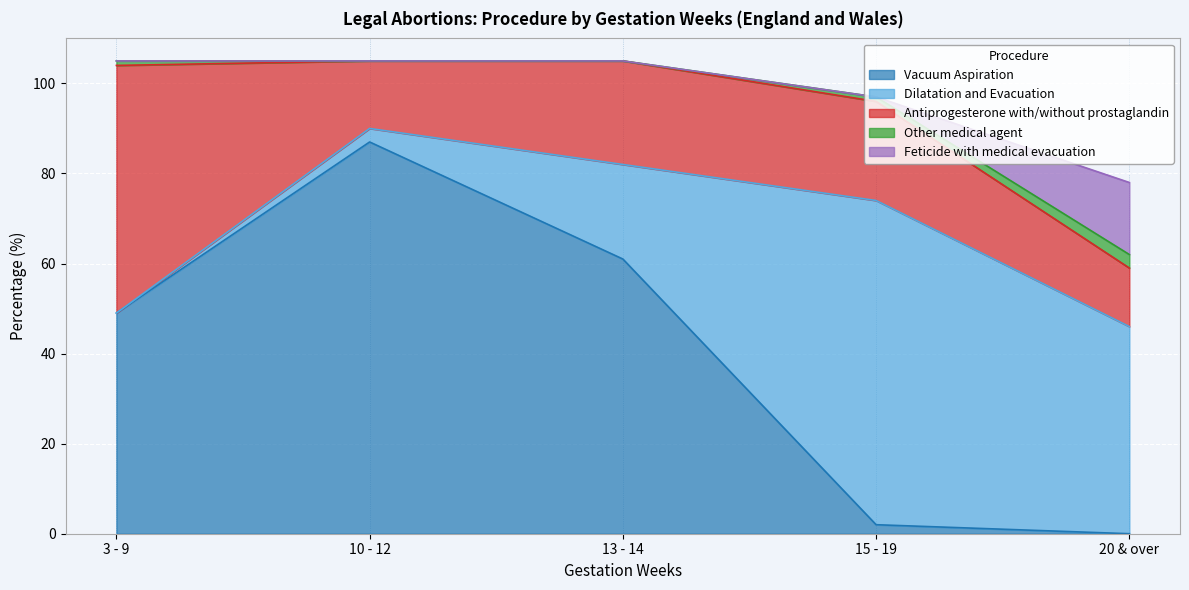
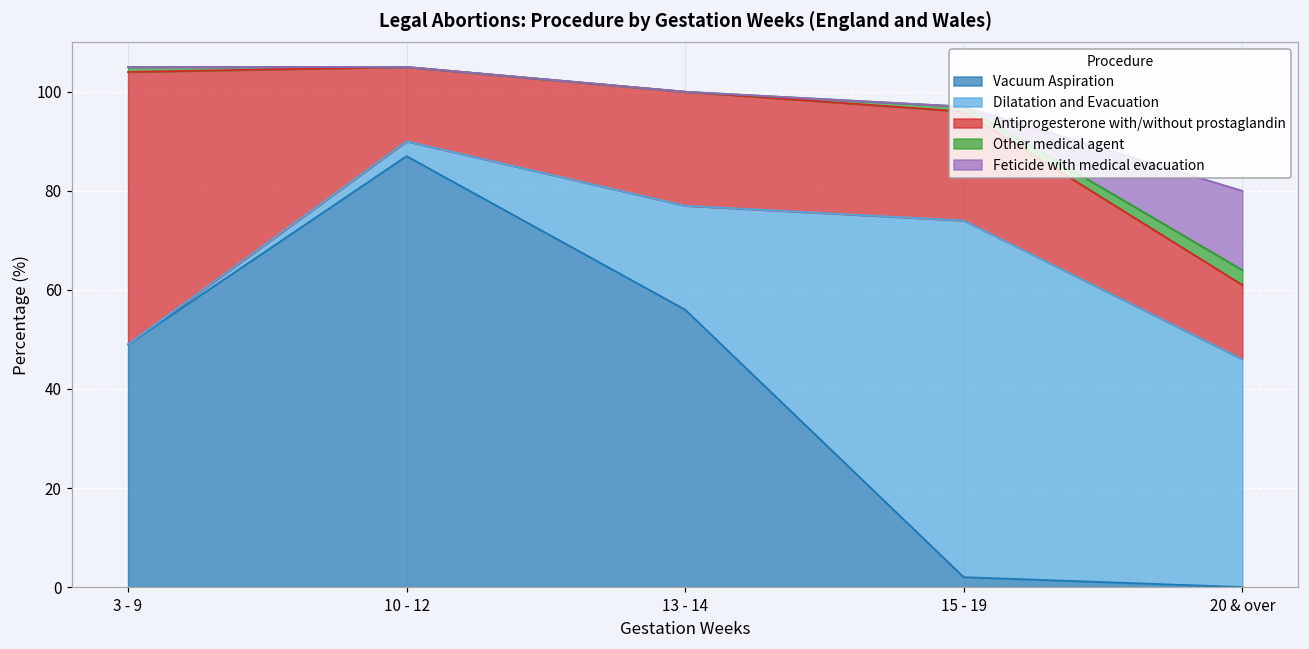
  {
    "Vacuum Aspiration": {
      "10 - 12": 87,
-     "13 - 14": 61,
+     "13 - 14": 56,
      "15 - 19": 2,
      "20 & over": 0
    },
    "Dilatation and Evacuation": {
      "10 - 12": 3,
      "13 - 14": 21,
      "15 - 19": 72,
      "20 & over": 46
    },
    "Antiprogesterone with/without prostaglandin": {
      "3 - 9": 55,
-     "20 & over": 13
+     "20 & over": 15
    },
    "Other medical agent": {
      "20 & over": 3
    },
    "Feticide with medical evacuation": {
      "20 & over": 16
    }
  }
